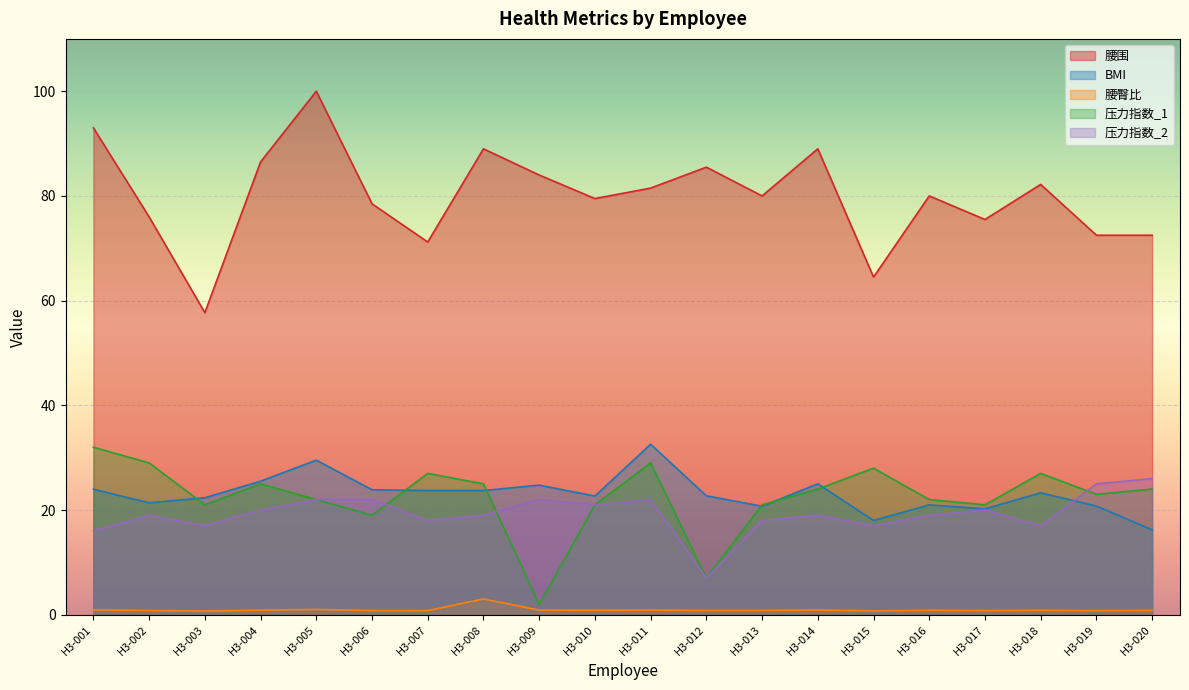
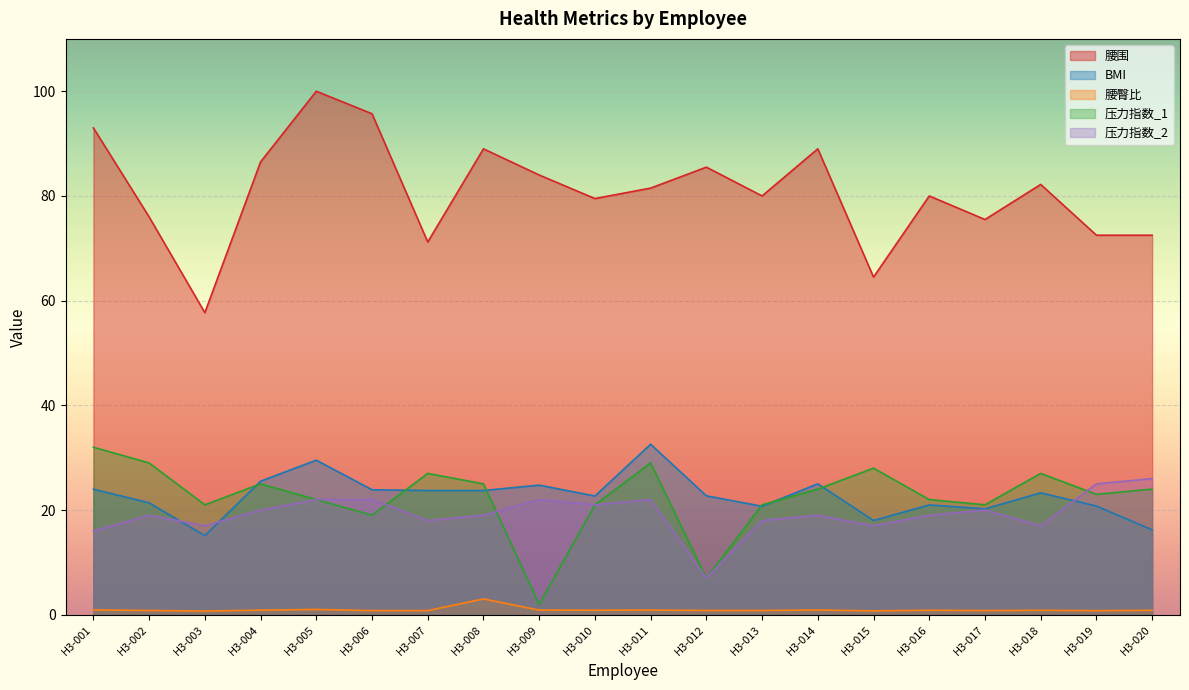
  {
    "腰围": {
      "H3-001": 93,
      "H3-002": 76,
      "H3-003": 58,
      "H3-004": 87,
      "H3-005": 100,
-     "H3-006": 79,
+     "H3-006": 96,
      "H3-007": 71,
      "H3-008": 89,
      "H3-009": 84,
      "H3-010": 80,
      "H3-011": 82,
      "H3-012": 86,
      "H3-013": 80,
      "H3-014": 89,
      "H3-015": 65,
      "H3-016": 80,
      "H3-017": 76,
      "H3-018": 82,
      "H3-019": 73,
      "H3-020": 73
    },
    "BMI": {
      "H3-001": 24,
      "H3-002": 21,
-     "H3-003": 22,
+     "H3-003": 15,
      "H3-004": 26,
      "H3-005": 30,
      "H3-006": 24,
      "H3-007": 24,
      "H3-008": 24,
      "H3-009": 25,
      "H3-010": 23,
      "H3-011": 33,
      "H3-012": 23,
      "H3-014": 25,
      "H3-015": 18,
      "H3-016": 21,
      "H3-018": 23,
      "H3-019": 21,
      "H3-020": 16
    },
    "腰臀比": {
      "H3-001": 1,
      "H3-002": 1,
      "H3-003": 1,
      "H3-004": 1,
      "H3-005": 1,
      "H3-006": 1,
      "H3-007": 1,
      "H3-008": 3,
      "H3-009": 1,
      "H3-010": 1,
      "H3-011": 1,
      "H3-012": 1,
      "H3-013": 1,
      "H3-014": 1,
      "H3-015": 1,
      "H3-016": 1,
      "H3-017": 1,
      "H3-018": 1,
      "H3-019": 1,
      "H3-020": 1
    },
    "压力指数_1": {
      "H3-001": 32,
      "H3-002": 29,
      "H3-003": 21,
      "H3-004": 25,
      "H3-006": 19,
      "H3-007": 27,
      "H3-008": 25,
      "H3-009": 2,
      "H3-011": 29,
      "H3-014": 24,
      "H3-015": 28,
      "H3-016": 22,
      "H3-017": 21,
      "H3-018": 27,
      "H3-019": 23,
      "H3-020": 24
    },
    "压力指数_2": {
      "H3-001": 16,
      "H3-002": 19,
      "H3-003": 17,
      "H3-004": 20,
      "H3-006": 22,
      "H3-007": 18,
      "H3-008": 19,
      "H3-009": 22,
      "H3-011": 22,
      "H3-013": 18,
      "H3-014": 19,
      "H3-015": 17,
      "H3-016": 19,
      "H3-018": 17,
      "H3-019": 25,
      "H3-020": 26
    }
  }
